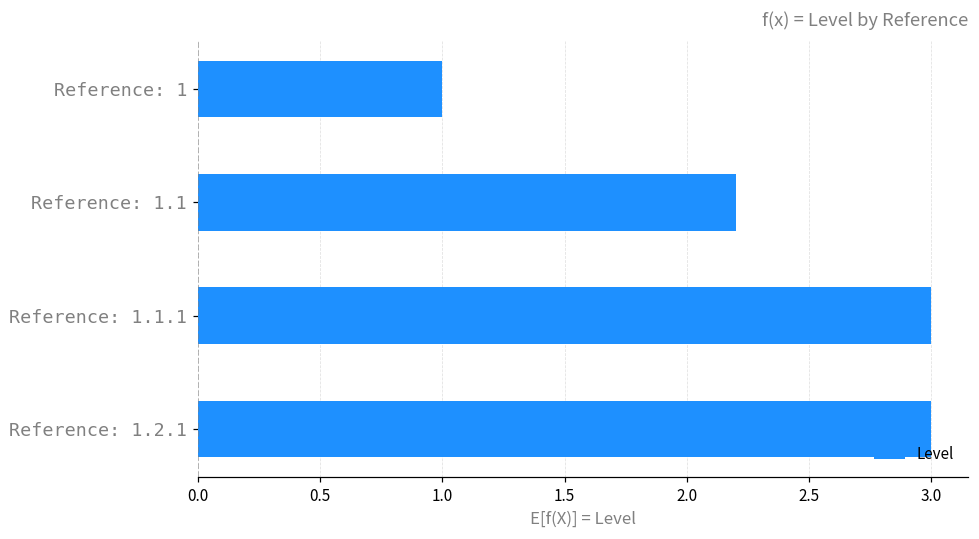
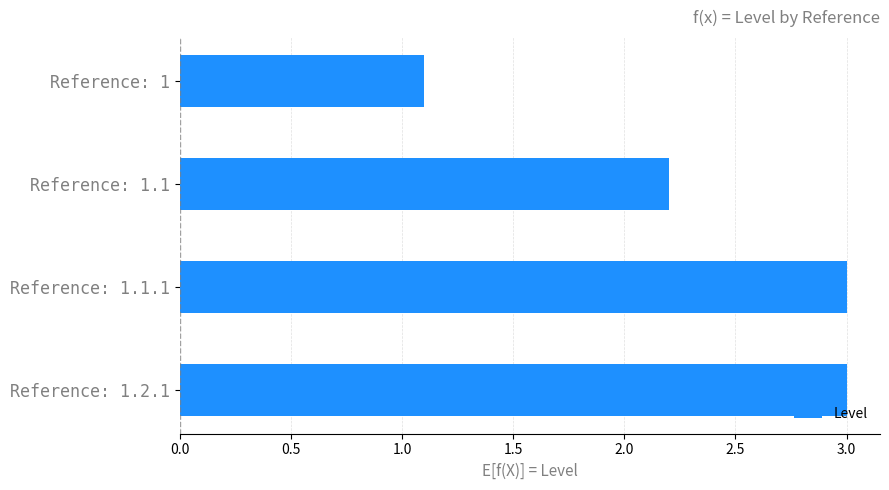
  {
-   "Reference: 1": 1.0,
+   "Reference: 1": 1.1,
    "Reference: 1.1": 2.2,
    "Reference: 1.1.1": 3.0,
    "Reference: 1.2.1": 3.0
  }
